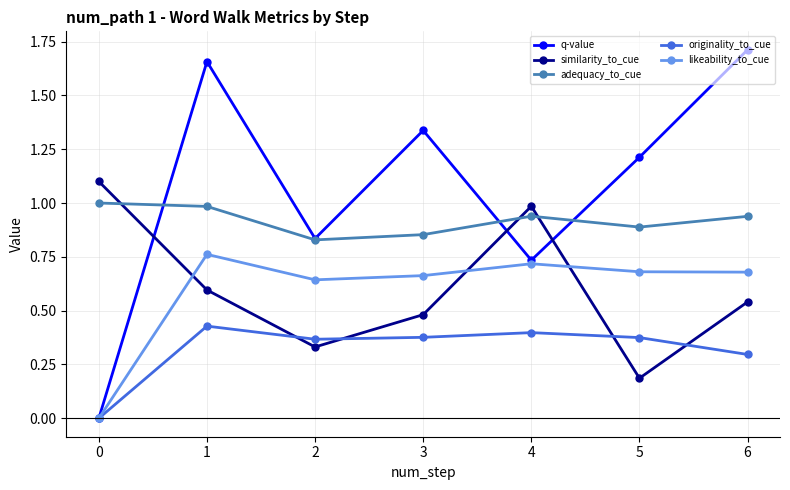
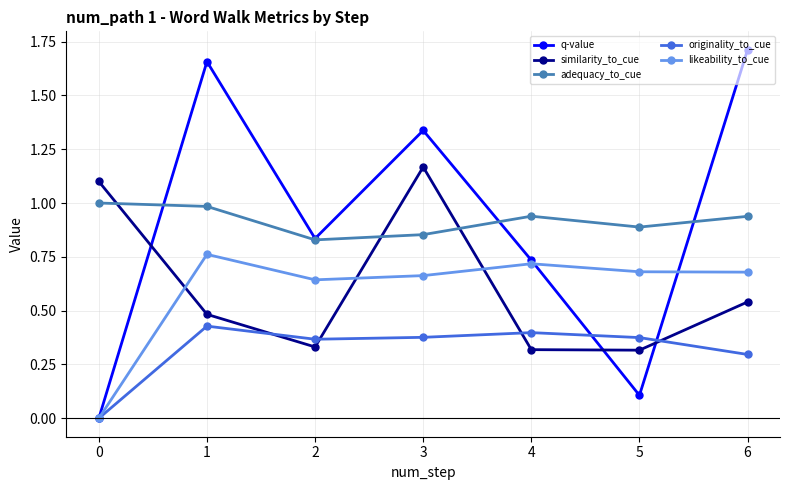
  {
    "q-value": {
      "1": 1.66,
      "3": 1.34,
      "4": 0.73,
-     "5": 1.21
+     "5": 0.11
    },
    "similarity_to_cue": {
      "0": 1.10,
-     "1": 0.60,
+     "1": 0.48,
      "2": 0.33,
-     "3": 0.48,
-     "4": 0.98,
-     "5": 0.19,
+     "3": 1.17,
+     "4": 0.32,
+     "5": 0.32,
      "6": 0.54
    }
  }
